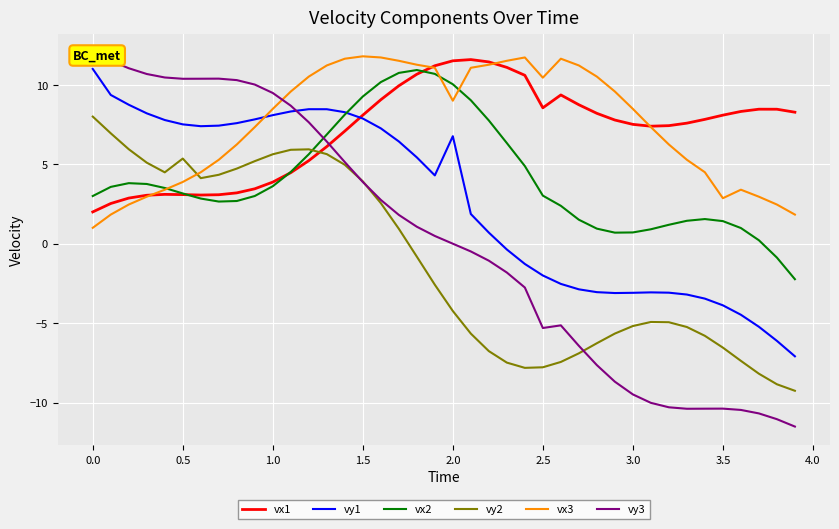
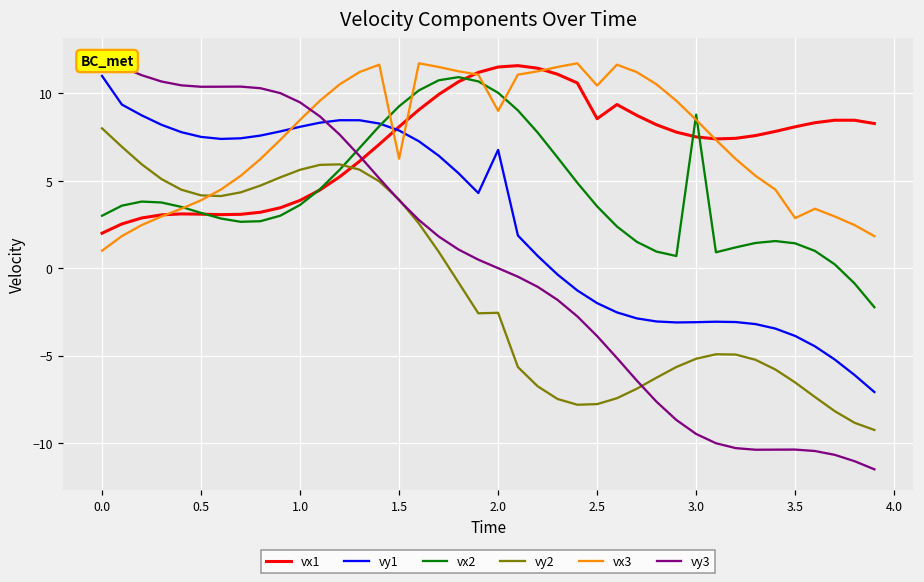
  {
    "vx1": {
      "0.0": 2.0,
      "1.0": 3.9,
      "1.5": 8.1,
      "2.0": 11.5,
      "2.5": 8.6,
      "3.0": 7.5,
      "3.5": 8.1
    },
    "vy1": {
      "0.0": 11.0,
      "0.5": 7.5,
      "1.0": 8.1,
      "1.5": 7.9,
      "2.0": 6.8,
      "2.5": -2.0,
      "3.0": -3.1,
      "3.5": -3.9
    },
    "vx2": {
      "0.0": 3.0,
      "1.0": 3.6,
      "1.5": 9.3,
      "2.0": 10.0,
-     "2.5": 3.0,
-     "3.0": 0.7,
+     "2.5": 3.5,
+     "3.0": 8.8,
      "3.5": 1.4
    },
    "vy2": {
      "0.0": 8.0,
-     "0.5": 5.4,
+     "0.5": 4.2,
      "1.0": 5.6,
-     "2.0": -4.2,
+     "2.0": -2.6,
      "2.5": -7.8,
      "3.0": -5.2,
      "3.5": -6.5
    },
    "vx3": {
      "0.0": 1.0,
      "0.5": 3.9,
      "1.0": 8.5,
-     "1.5": 11.8,
+     "1.5": 6.3,
      "2.0": 9.0,
      "2.5": 10.4,
      "3.0": 8.5,
      "3.5": 2.9
    },
    "vy3": {
      "0.5": 10.4,
      "1.0": 9.5,
      "2.0": 0.0,
-     "2.5": -5.3,
+     "2.5": -3.9,
      "3.0": -9.5,
      "3.5": -10.4
    }
  }
